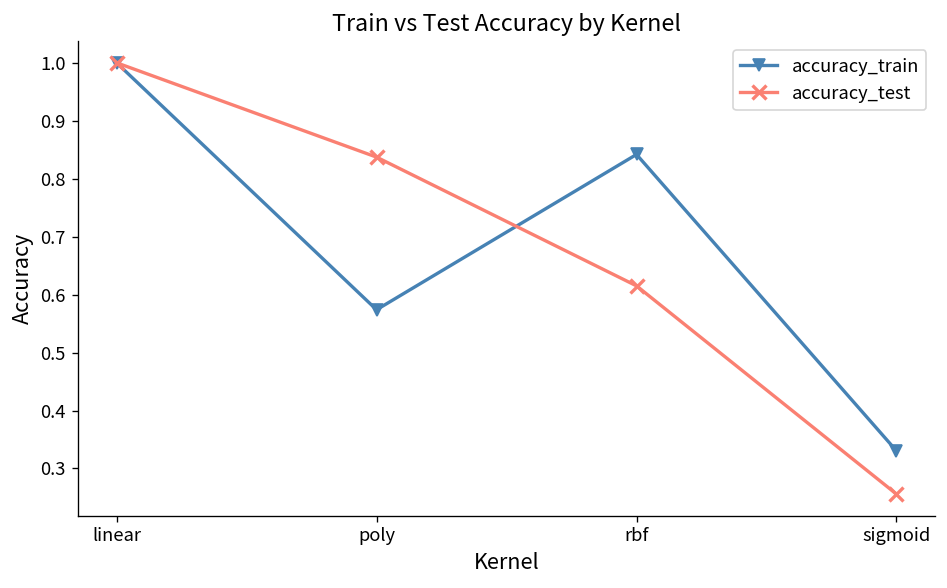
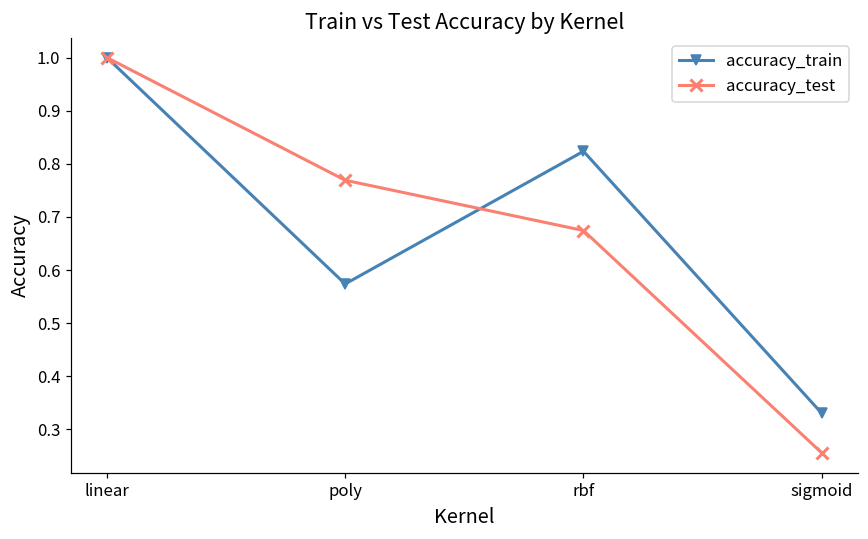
  {
    "accuracy_train": {
      "poly": 0.57,
-     "rbf": 0.84,
+     "rbf": 0.82,
      "sigmoid": 0.33
    },
    "accuracy_test": {
-     "poly": 0.84,
-     "rbf": 0.62,
+     "poly": 0.77,
+     "rbf": 0.67,
      "sigmoid": 0.26
    }
  }
